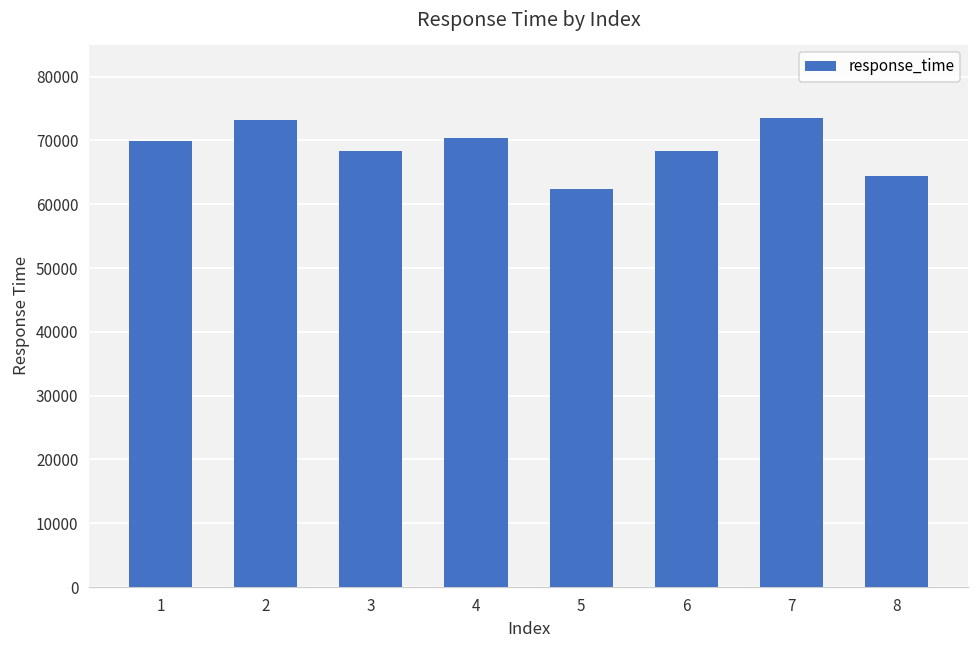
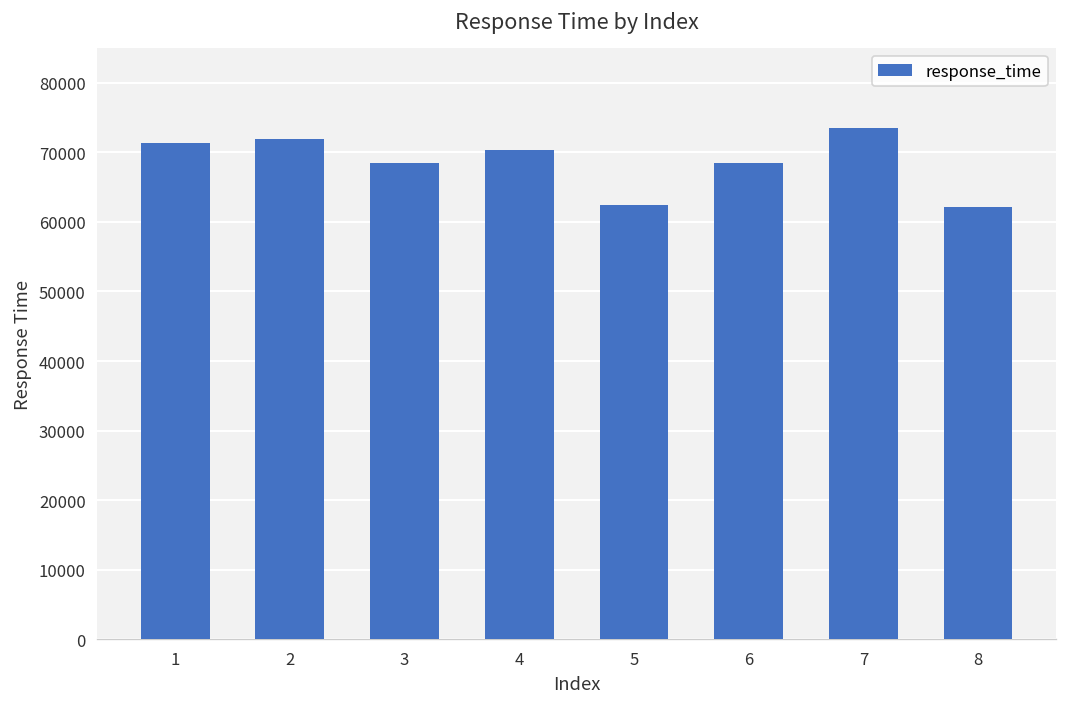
  {
-   "1": 70000,
-   "2": 73000,
+   "1": 71000,
+   "2": 72000,
    "3": 68000,
    "4": 70000,
    "5": 62000,
    "6": 68000,
    "7": 73000,
-   "8": 64000
+   "8": 62000
  }
